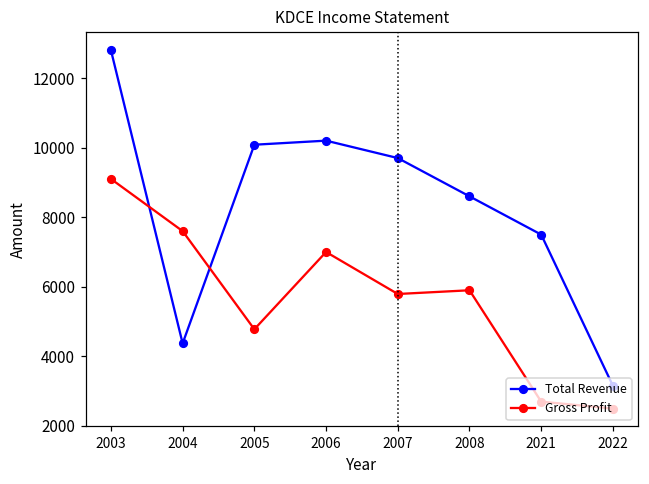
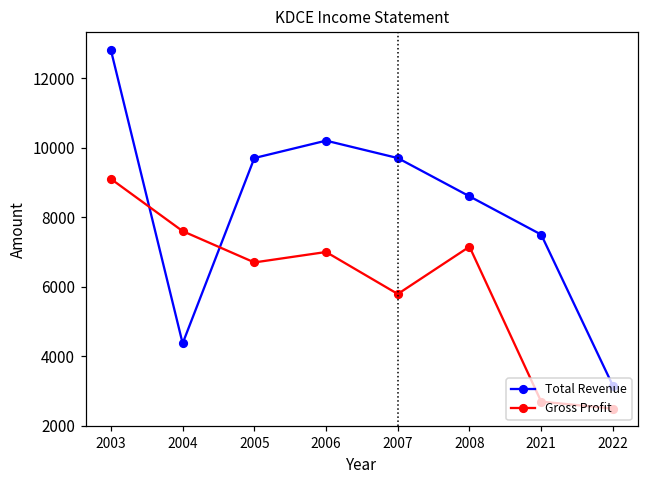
  {
    "Total Revenue": {
      "2003": 12800,
      "2004": 4400,
-     "2005": 10100,
+     "2005": 9700,
      "2006": 10200,
      "2007": 9700,
      "2008": 8600,
      "2021": 7500
    },
    "Gross Profit": {
      "2003": 9100,
      "2004": 7600,
-     "2005": 4800,
+     "2005": 6700,
      "2006": 7000,
      "2007": 5800,
-     "2008": 5900
+     "2008": 7200
    }
  }
